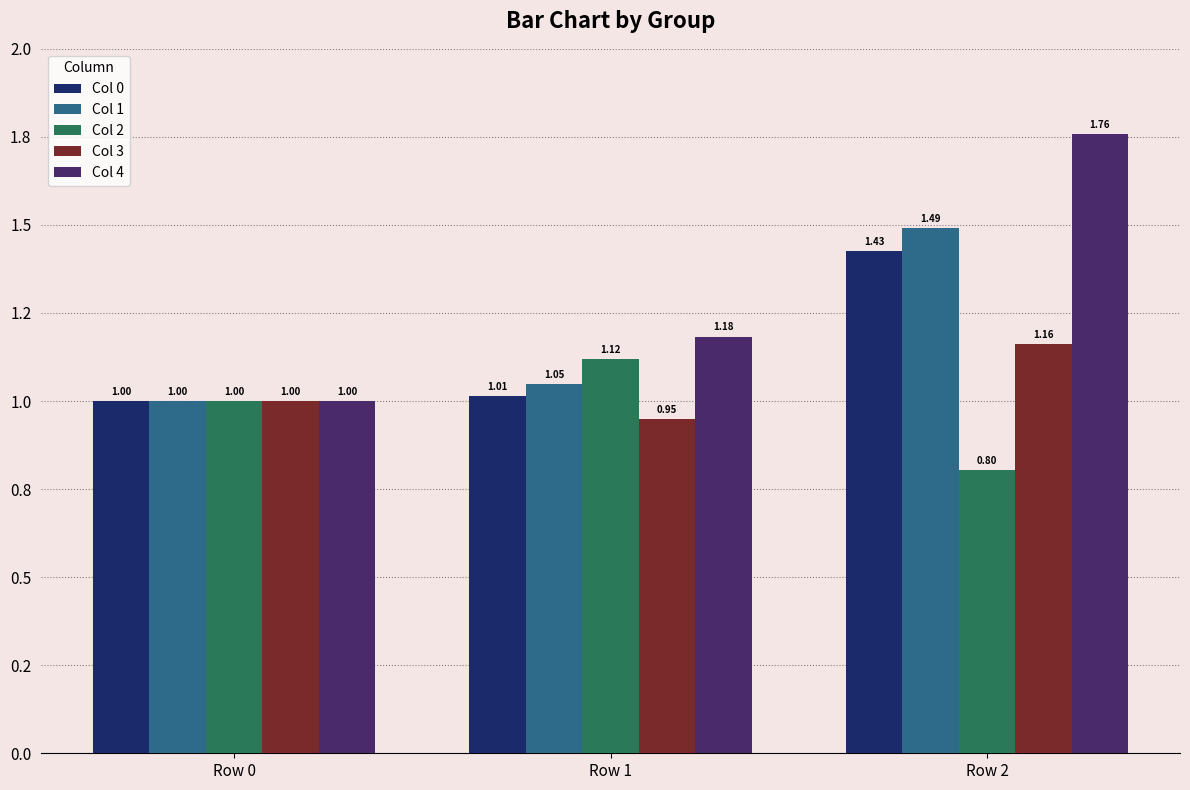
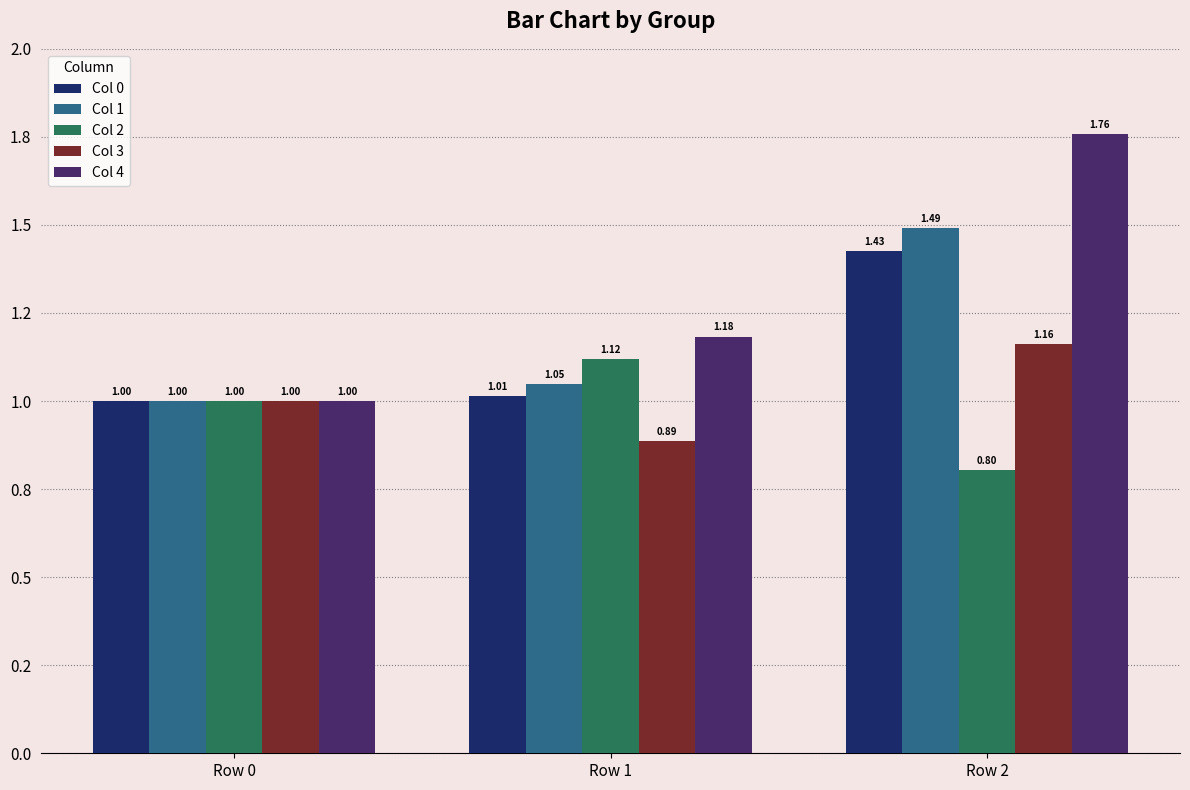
  {
    "Col 3": {
      "Row 0": 1.00,
-     "Row 1": 0.95,
+     "Row 1": 0.89,
      "Row 2": 1.16
    }
  }
